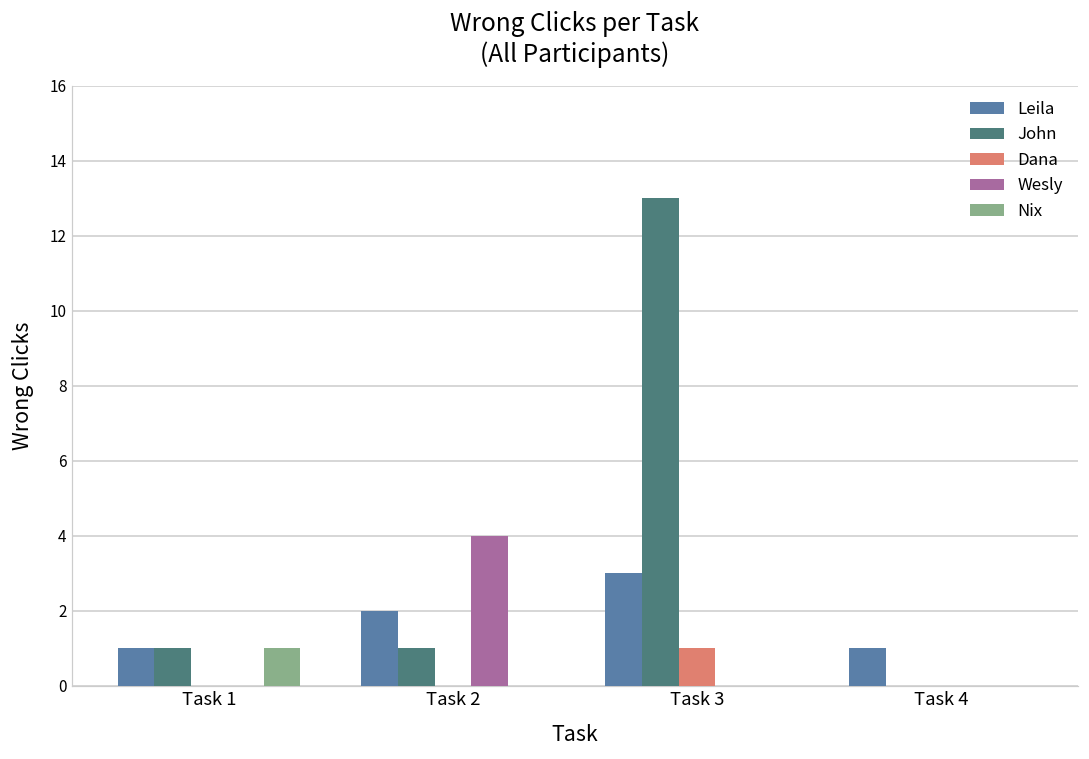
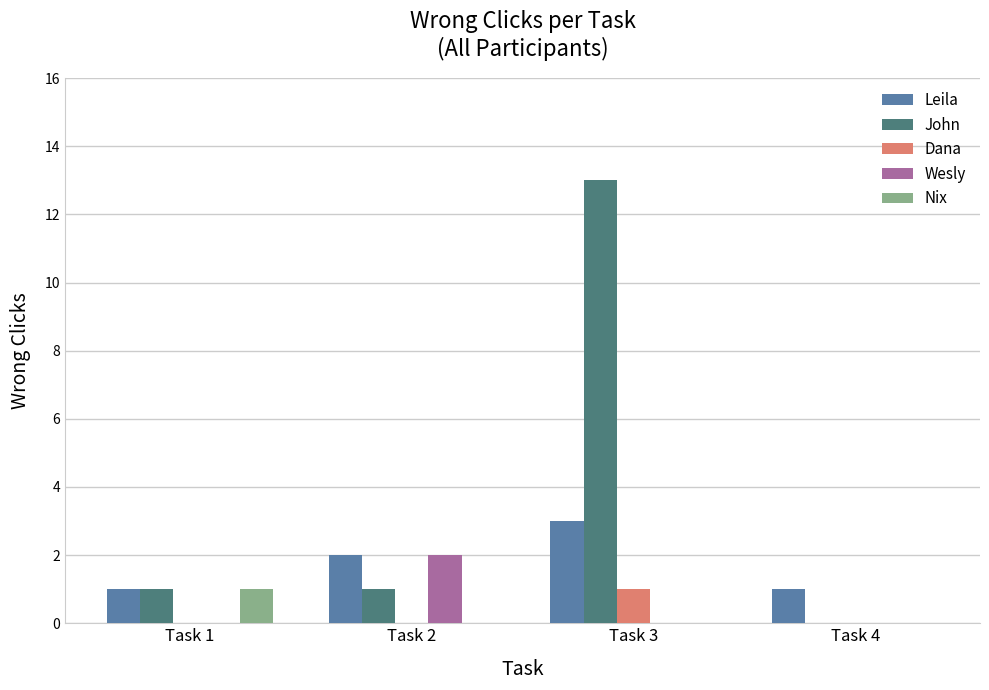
  {
    "Dana": {
      "Task 1": 0,
      "Task 2": 0,
      "Task 3": 1,
      "Task 4": 0
    },
    "Wesly": {
      "Task 1": 0,
-     "Task 2": 4,
+     "Task 2": 2,
      "Task 3": 0,
      "Task 4": 0
    },
    "Nix": {
      "Task 1": 1,
      "Task 2": 0,
      "Task 3": 0,
      "Task 4": 0
    }
  }
